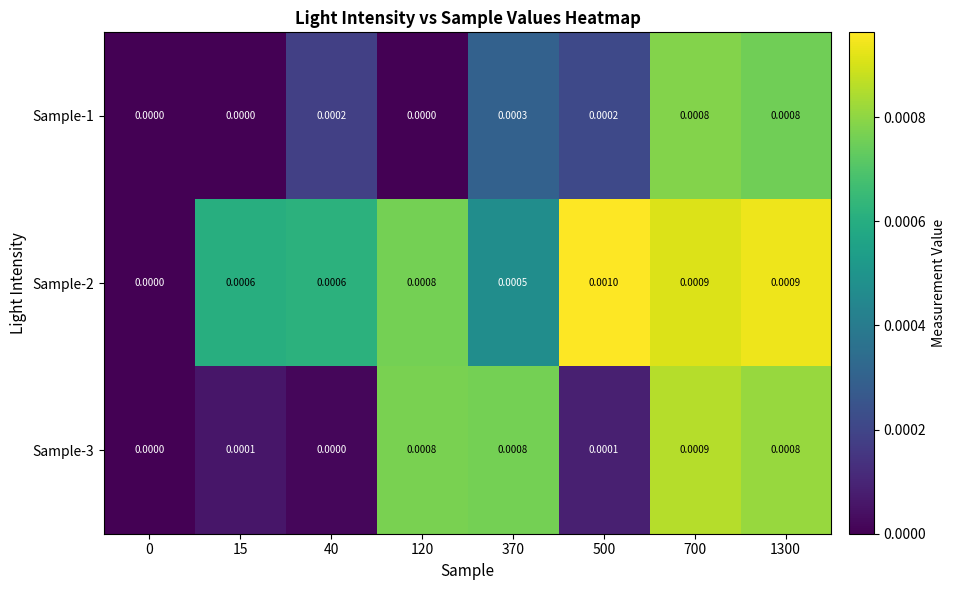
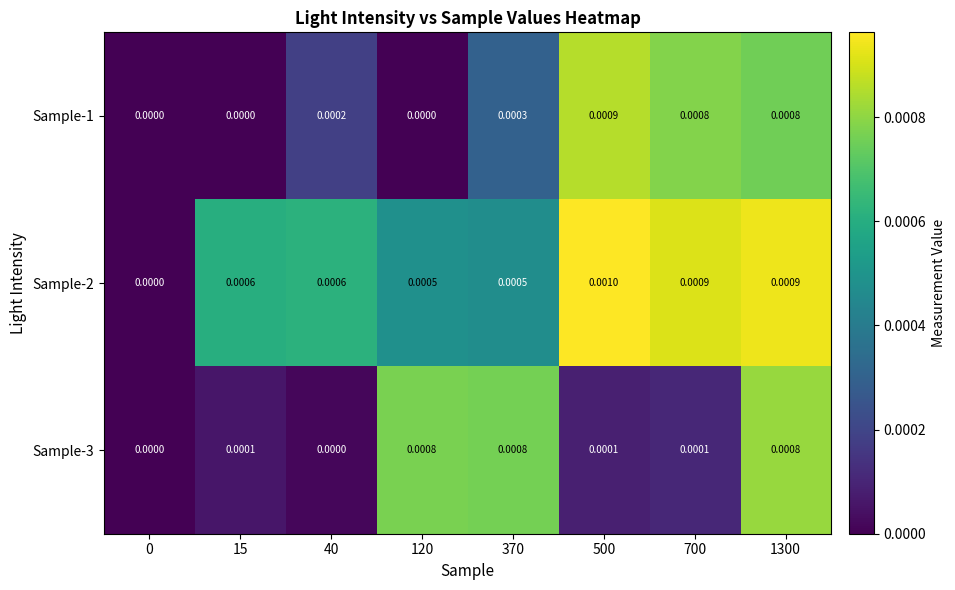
  {
    "Sample-1": {
      "0": 0.0000,
      "15": 0.0000,
      "40": 0.0002,
      "120": 0.0000,
      "370": 0.0003,
-     "500": 0.0002,
+     "500": 0.0009,
      "700": 0.0008,
      "1300": 0.0008
    },
    "Sample-2": {
      "0": 0.0000,
      "15": 0.0006,
      "40": 0.0006,
-     "120": 0.0008,
+     "120": 0.0005,
      "370": 0.0005,
      "500": 0.0010,
      "700": 0.0009,
      "1300": 0.0009
    },
    "Sample-3": {
      "0": 0.0000,
      "15": 0.0001,
      "40": 0.0000,
      "120": 0.0008,
      "370": 0.0008,
      "500": 0.0001,
-     "700": 0.0009,
+     "700": 0.0001,
      "1300": 0.0008
    }
  }
